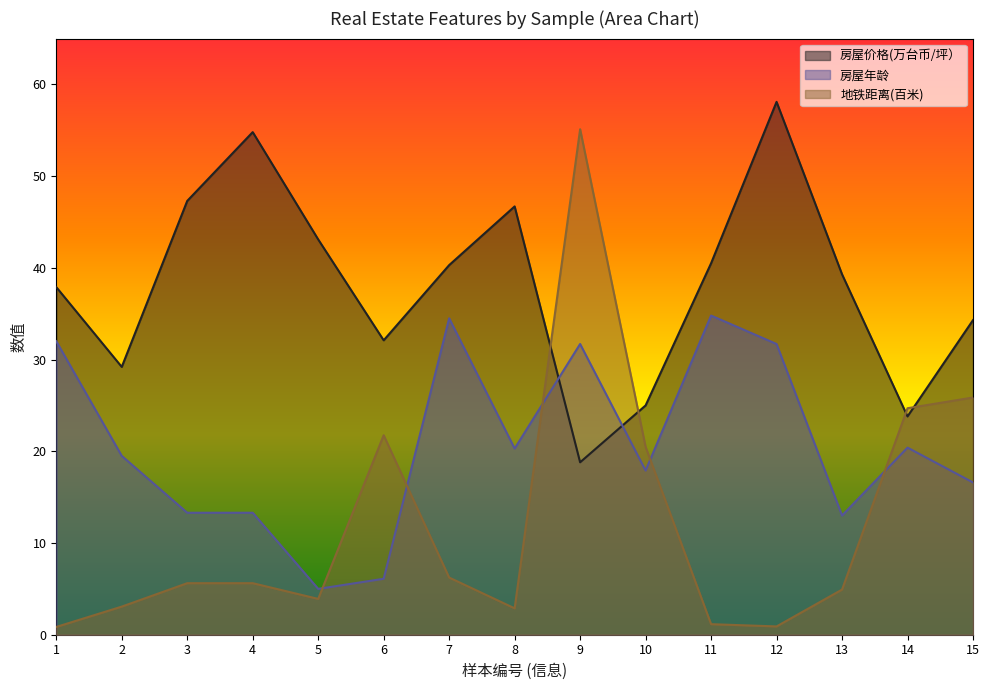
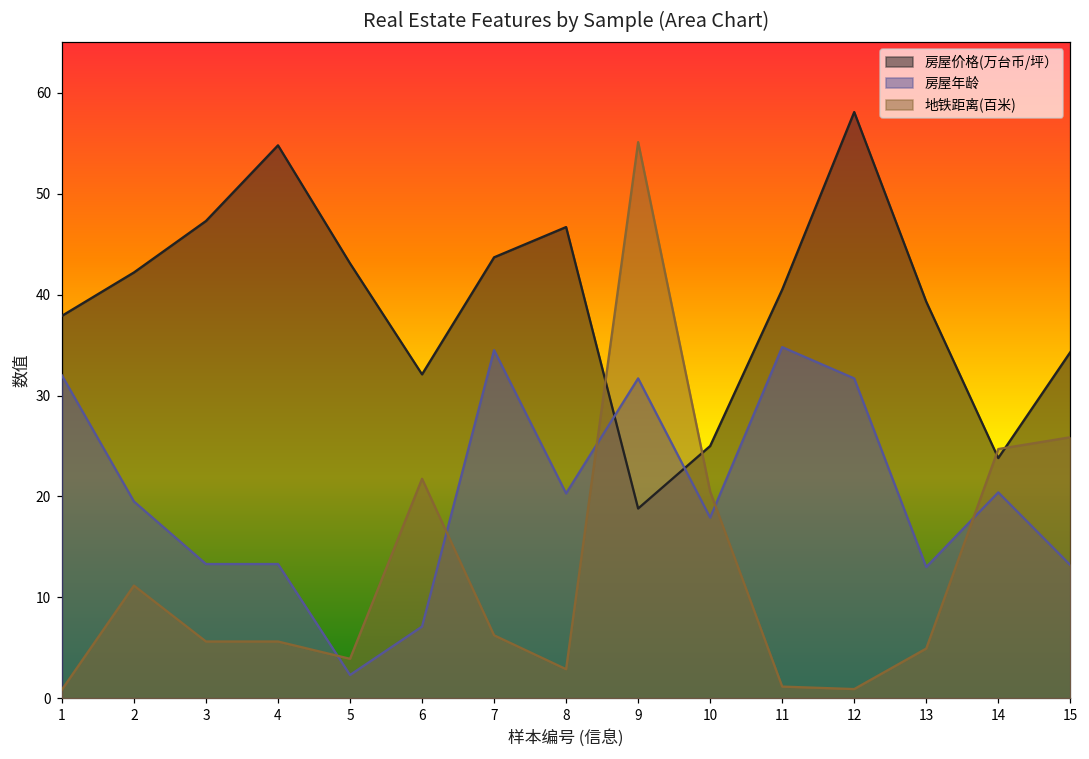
  {
    "房屋价格(万台币/坪）": {
      "1": 38,
-     "2": 29,
+     "2": 42,
      "3": 47,
      "4": 55,
      "5": 43,
      "6": 32,
-     "7": 40,
+     "7": 44,
      "8": 47,
      "9": 19,
      "10": 25,
      "11": 41,
      "12": 58,
      "13": 39,
      "14": 24,
      "15": 34
    },
    "房屋年龄": {
      "1": 32,
      "2": 20,
      "3": 13,
      "4": 13,
-     "5": 5,
-     "6": 6,
+     "5": 2,
+     "6": 7,
      "7": 35,
      "8": 20,
      "9": 32,
      "10": 18,
      "11": 35,
      "12": 32,
      "13": 13,
      "14": 20,
-     "15": 17
+     "15": 13
    },
    "地铁距离(百米)": {
      "1": 1,
-     "2": 3,
+     "2": 11,
      "3": 6,
      "4": 6,
      "5": 4,
      "6": 22,
      "7": 6,
      "8": 3,
      "9": 55,
      "10": 20,
      "11": 1,
      "12": 1,
      "13": 5,
      "14": 25,
      "15": 26
    }
  }
